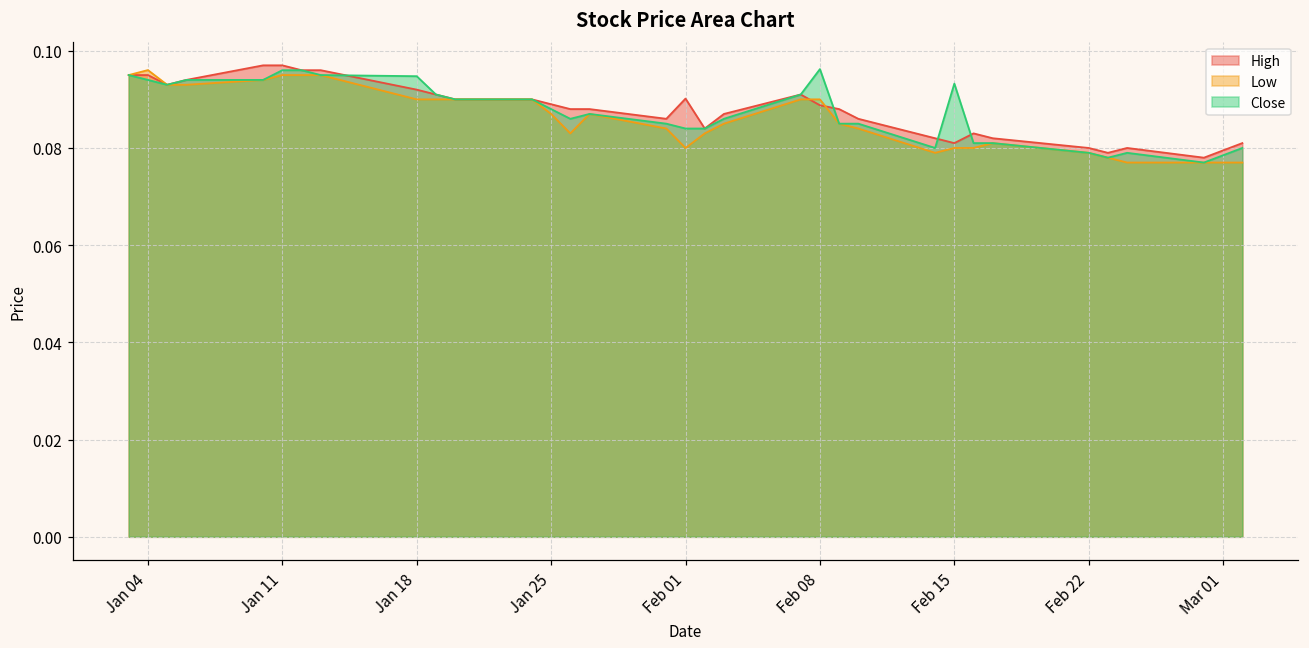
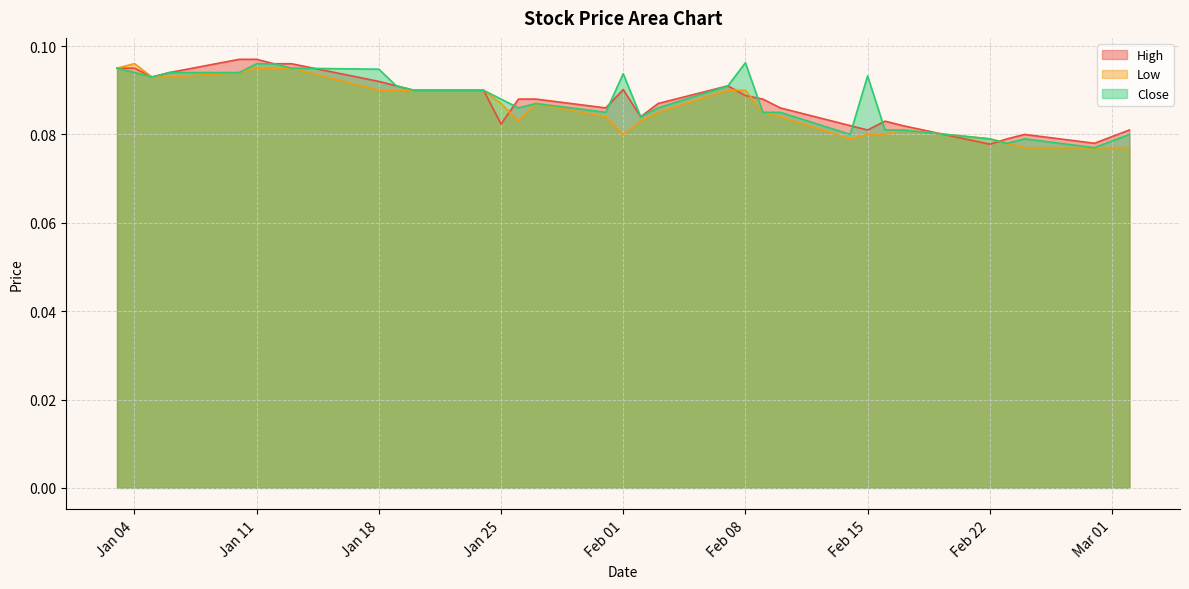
  {
    "High": {
      "Jan 04": 0.095,
      "Jan 11": 0.097,
      "Jan 18": 0.092,
-     "Jan 25": 0.089,
+     "Jan 25": 0.082,
      "Feb 01": 0.090,
      "Feb 08": 0.089,
      "Feb 15": 0.081,
-     "Feb 22": 0.080
+     "Feb 22": 0.078
    },
    "Low": {
      "Jan 04": 0.096,
      "Jan 11": 0.095,
      "Jan 18": 0.090,
      "Jan 25": 0.087,
      "Feb 01": 0.080,
      "Feb 08": 0.090,
      "Feb 15": 0.080
    },
    "Close": {
      "Jan 04": 0.094,
      "Jan 11": 0.096,
      "Jan 18": 0.095,
      "Jan 25": 0.088,
-     "Feb 01": 0.084,
+     "Feb 01": 0.094,
      "Feb 08": 0.096,
      "Feb 15": 0.093
    }
  }
